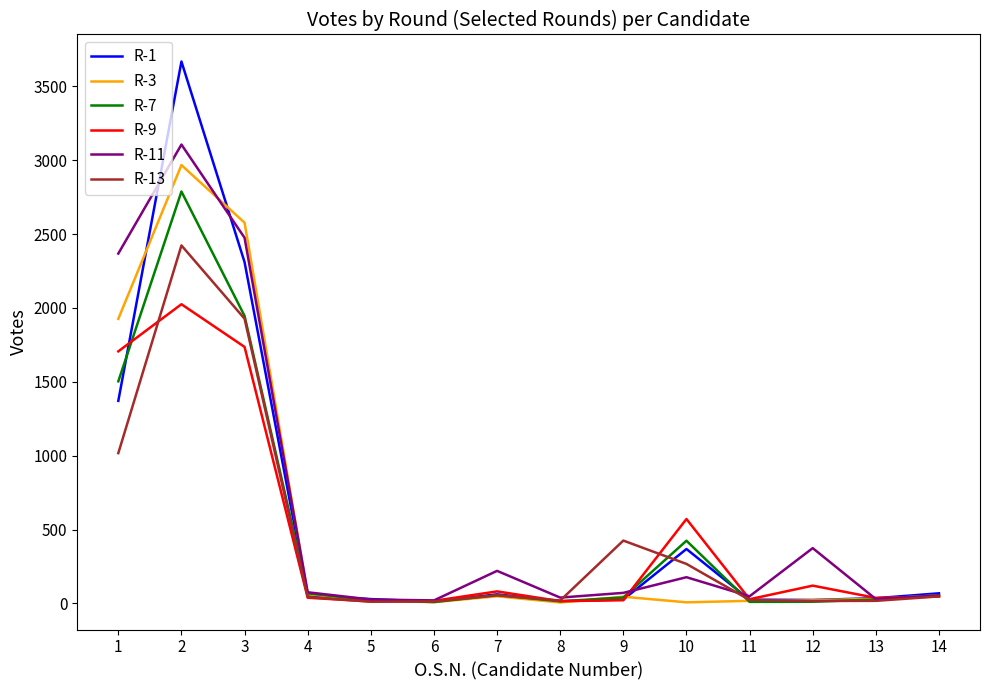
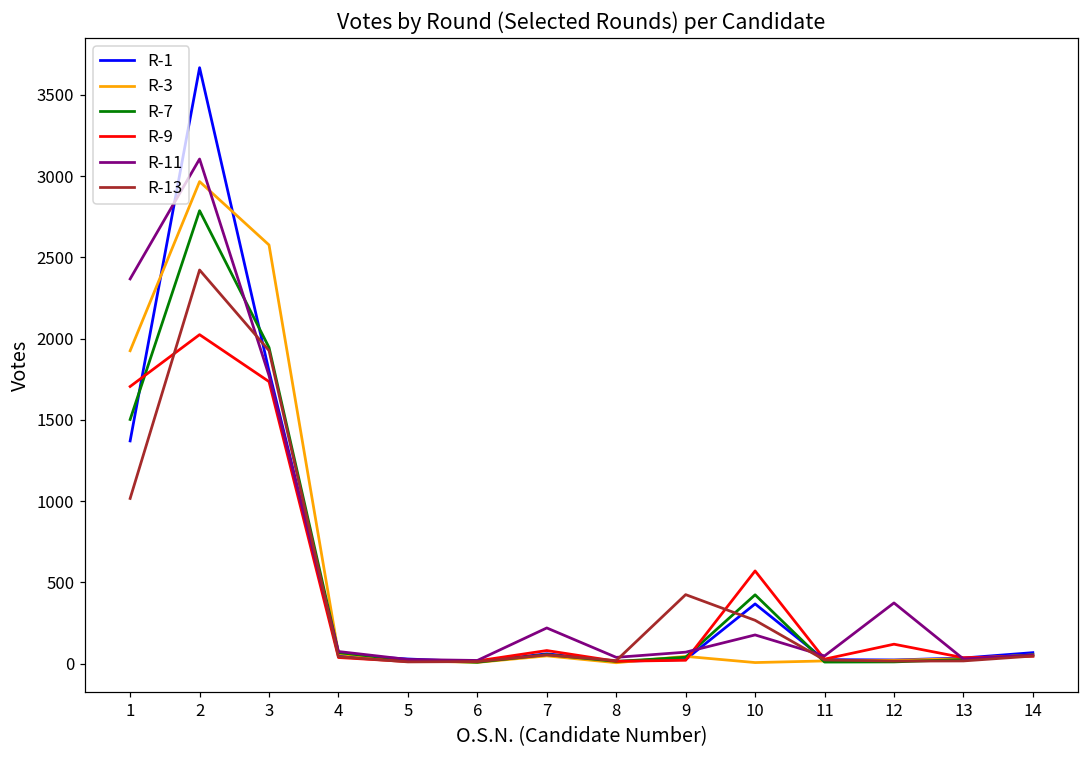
  {
    "R-1": {
      "1": 1370,
      "2": 3670,
-     "3": 2310,
+     "3": 1800,
      "10": 370
    },
    "R-3": {
      "1": 1930,
      "2": 2970,
      "3": 2580,
      "10": 10
    },
    "R-7": {
      "1": 1500,
      "2": 2790,
      "3": 1950,
      "10": 420
    },
    "R-9": {
      "1": 1710,
      "2": 2030,
      "3": 1740,
      "7": 80,
      "10": 570,
      "12": 120
    },
    "R-11": {
      "1": 2370,
      "2": 3110,
-     "3": 2480,
+     "3": 1770,
      "7": 220,
      "8": 40,
      "9": 70,
      "10": 180,
      "11": 50,
      "12": 370
    },
    "R-13": {
      "1": 1020,
      "2": 2420,
      "3": 1930,
      "9": 430,
      "10": 270
    }
  }
